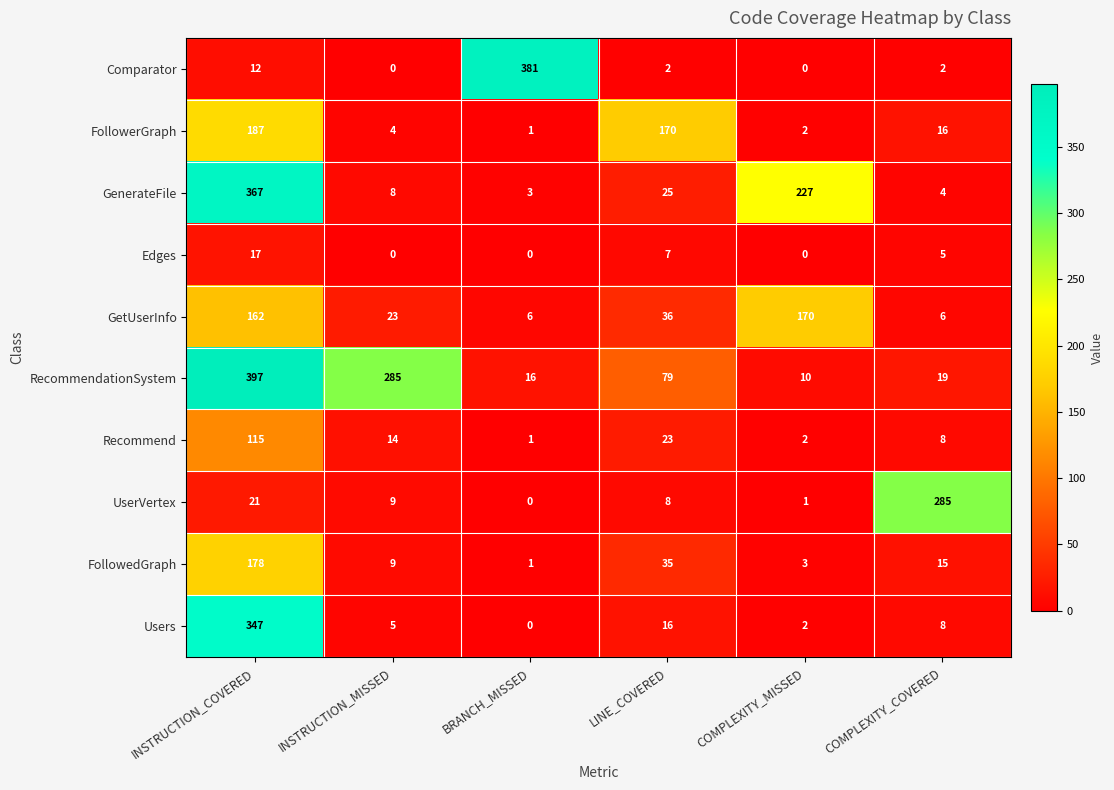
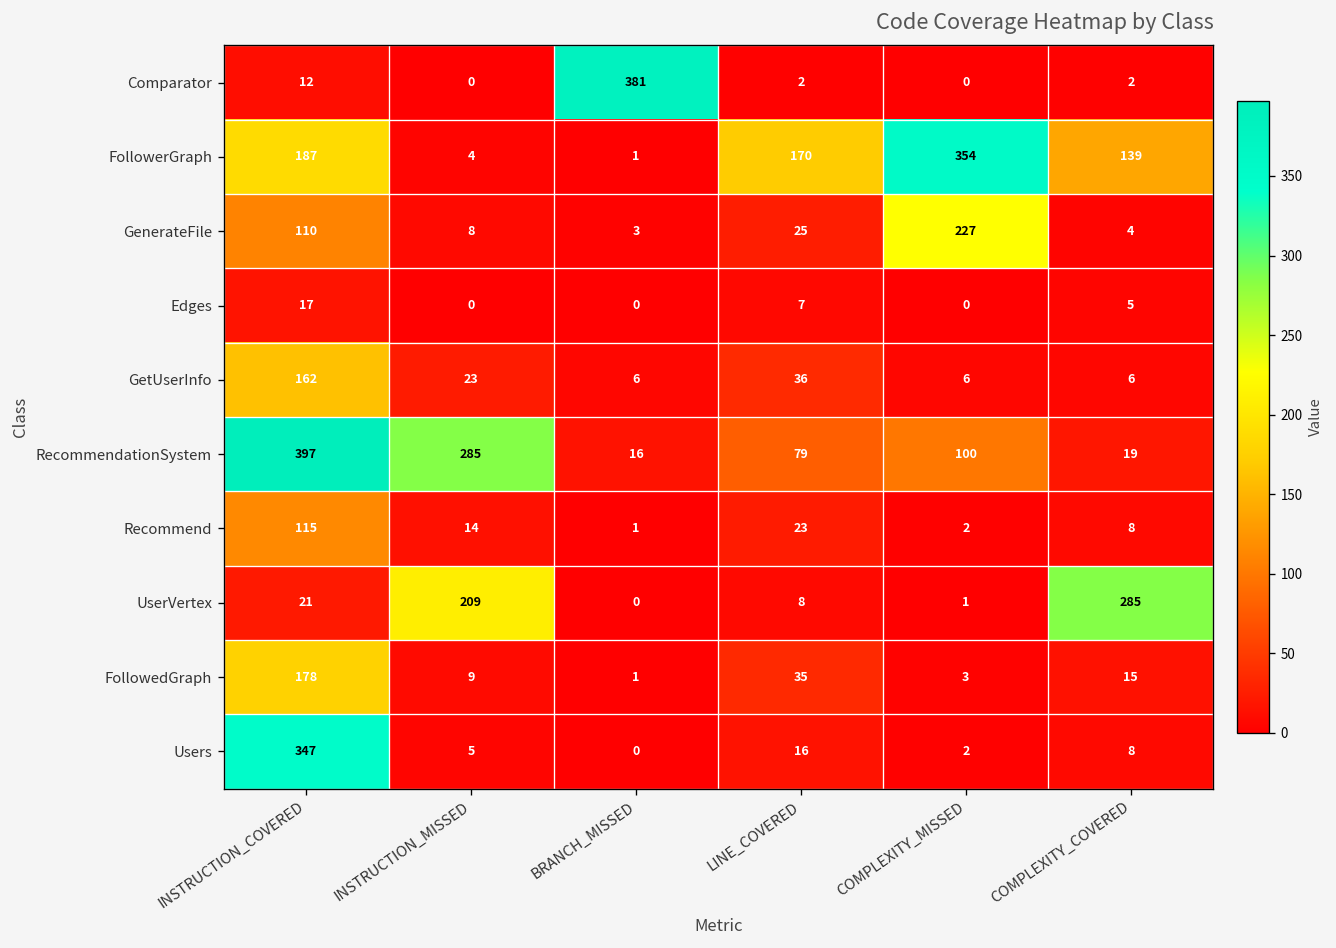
  {
    "Comparator": {
      "INSTRUCTION_COVERED": 12,
      "INSTRUCTION_MISSED": 0,
      "BRANCH_MISSED": 381,
      "LINE_COVERED": 2,
      "COMPLEXITY_MISSED": 0,
      "COMPLEXITY_COVERED": 2
    },
    "FollowerGraph": {
      "INSTRUCTION_COVERED": 187,
      "INSTRUCTION_MISSED": 4,
      "BRANCH_MISSED": 1,
      "LINE_COVERED": 170,
-     "COMPLEXITY_MISSED": 2,
-     "COMPLEXITY_COVERED": 16
+     "COMPLEXITY_MISSED": 354,
+     "COMPLEXITY_COVERED": 139
    },
    "GenerateFile": {
-     "INSTRUCTION_COVERED": 367,
+     "INSTRUCTION_COVERED": 110,
      "INSTRUCTION_MISSED": 8,
      "BRANCH_MISSED": 3,
      "LINE_COVERED": 25,
      "COMPLEXITY_MISSED": 227,
      "COMPLEXITY_COVERED": 4
    },
    "Edges": {
      "INSTRUCTION_COVERED": 17,
      "INSTRUCTION_MISSED": 0,
      "BRANCH_MISSED": 0,
      "LINE_COVERED": 7,
      "COMPLEXITY_MISSED": 0,
      "COMPLEXITY_COVERED": 5
    },
    "GetUserInfo": {
      "INSTRUCTION_COVERED": 162,
      "INSTRUCTION_MISSED": 23,
      "BRANCH_MISSED": 6,
      "LINE_COVERED": 36,
-     "COMPLEXITY_MISSED": 170,
+     "COMPLEXITY_MISSED": 6,
      "COMPLEXITY_COVERED": 6
    },
    "RecommendationSystem": {
      "INSTRUCTION_COVERED": 397,
      "INSTRUCTION_MISSED": 285,
      "BRANCH_MISSED": 16,
      "LINE_COVERED": 79,
-     "COMPLEXITY_MISSED": 10,
+     "COMPLEXITY_MISSED": 100,
      "COMPLEXITY_COVERED": 19
    },
    "Recommend": {
      "INSTRUCTION_COVERED": 115,
      "INSTRUCTION_MISSED": 14,
      "BRANCH_MISSED": 1,
      "LINE_COVERED": 23,
      "COMPLEXITY_MISSED": 2,
      "COMPLEXITY_COVERED": 8
    },
    "UserVertex": {
      "INSTRUCTION_COVERED": 21,
-     "INSTRUCTION_MISSED": 9,
+     "INSTRUCTION_MISSED": 209,
      "BRANCH_MISSED": 0,
      "LINE_COVERED": 8,
      "COMPLEXITY_MISSED": 1,
      "COMPLEXITY_COVERED": 285
    },
    "FollowedGraph": {
      "INSTRUCTION_COVERED": 178,
      "INSTRUCTION_MISSED": 9,
      "BRANCH_MISSED": 1,
      "LINE_COVERED": 35,
      "COMPLEXITY_MISSED": 3,
      "COMPLEXITY_COVERED": 15
    },
    "Users": {
      "INSTRUCTION_COVERED": 347,
      "INSTRUCTION_MISSED": 5,
      "BRANCH_MISSED": 0,
      "LINE_COVERED": 16,
      "COMPLEXITY_MISSED": 2,
      "COMPLEXITY_COVERED": 8
    }
  }
